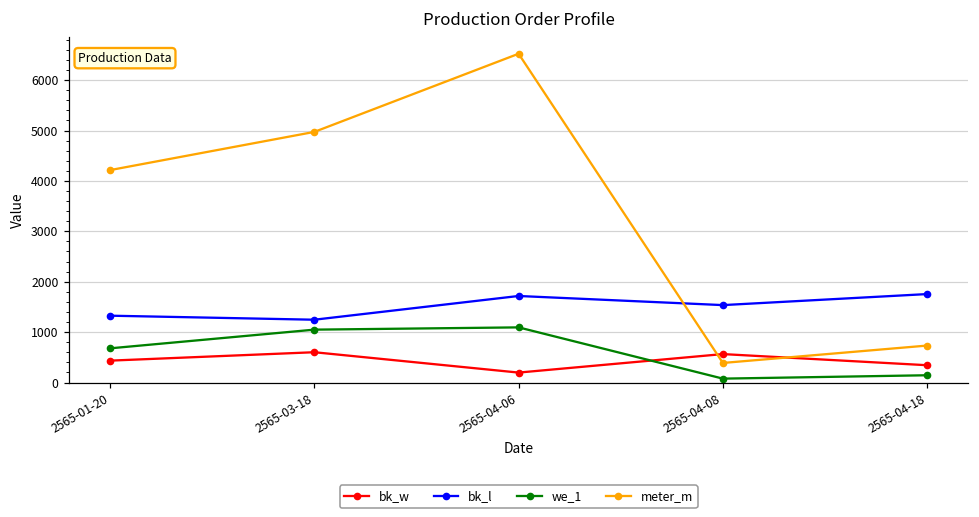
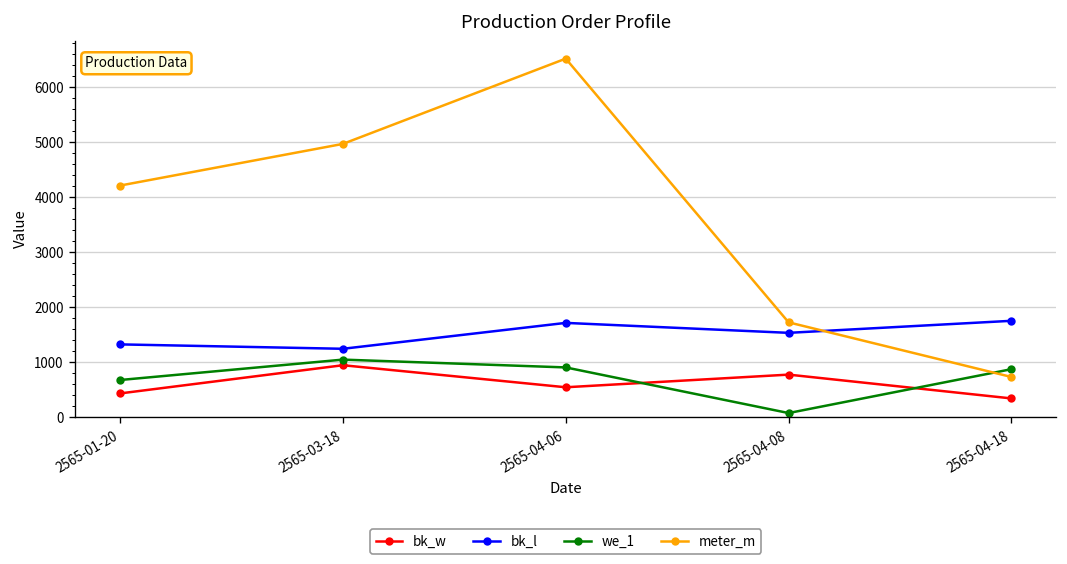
  {
    "bk_w": {
      "2565-01-20": 400,
-     "2565-03-18": 600,
-     "2565-04-06": 200,
-     "2565-04-08": 600,
+     "2565-03-18": 900,
+     "2565-04-06": 500,
+     "2565-04-08": 800,
      "2565-04-18": 300
    },
    "bk_l": {
      "2565-01-20": 1300,
      "2565-03-18": 1200,
      "2565-04-06": 1700,
      "2565-04-08": 1500,
      "2565-04-18": 1800
    },
    "we_1": {
      "2565-01-20": 700,
      "2565-03-18": 1000,
-     "2565-04-06": 1100,
+     "2565-04-06": 900,
      "2565-04-08": 100,
-     "2565-04-18": 100
+     "2565-04-18": 900
    },
    "meter_m": {
      "2565-01-20": 4200,
      "2565-03-18": 5000,
      "2565-04-06": 6500,
-     "2565-04-08": 400,
+     "2565-04-08": 1700,
      "2565-04-18": 700
    }
  }
